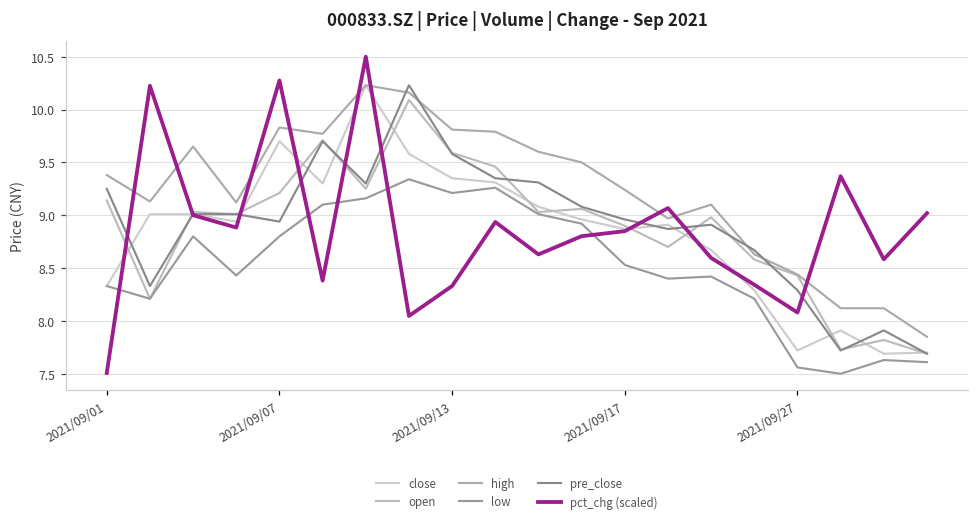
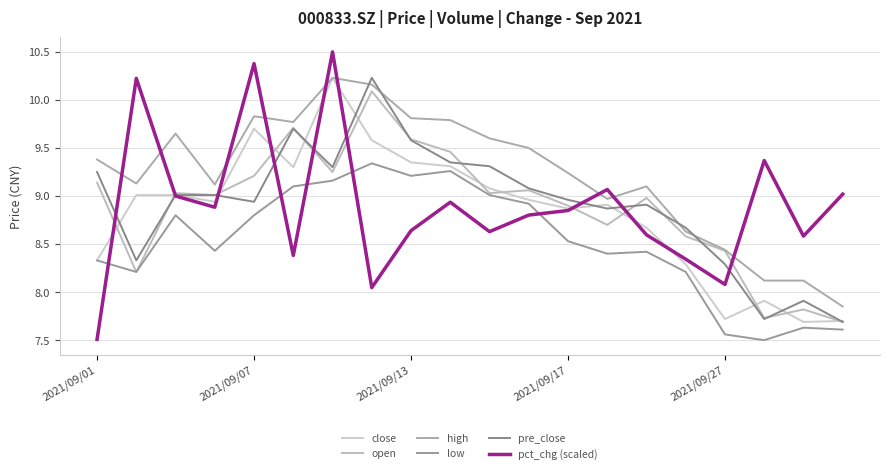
  {
    "pct_chg (scaled)": {
      "2021/09/01": 7.5,
-     "2021/09/07": 10.3,
-     "2021/09/13": 8.3,
+     "2021/09/07": 10.4,
+     "2021/09/13": 8.6,
      "2021/09/27": 8.1
    }
  }
